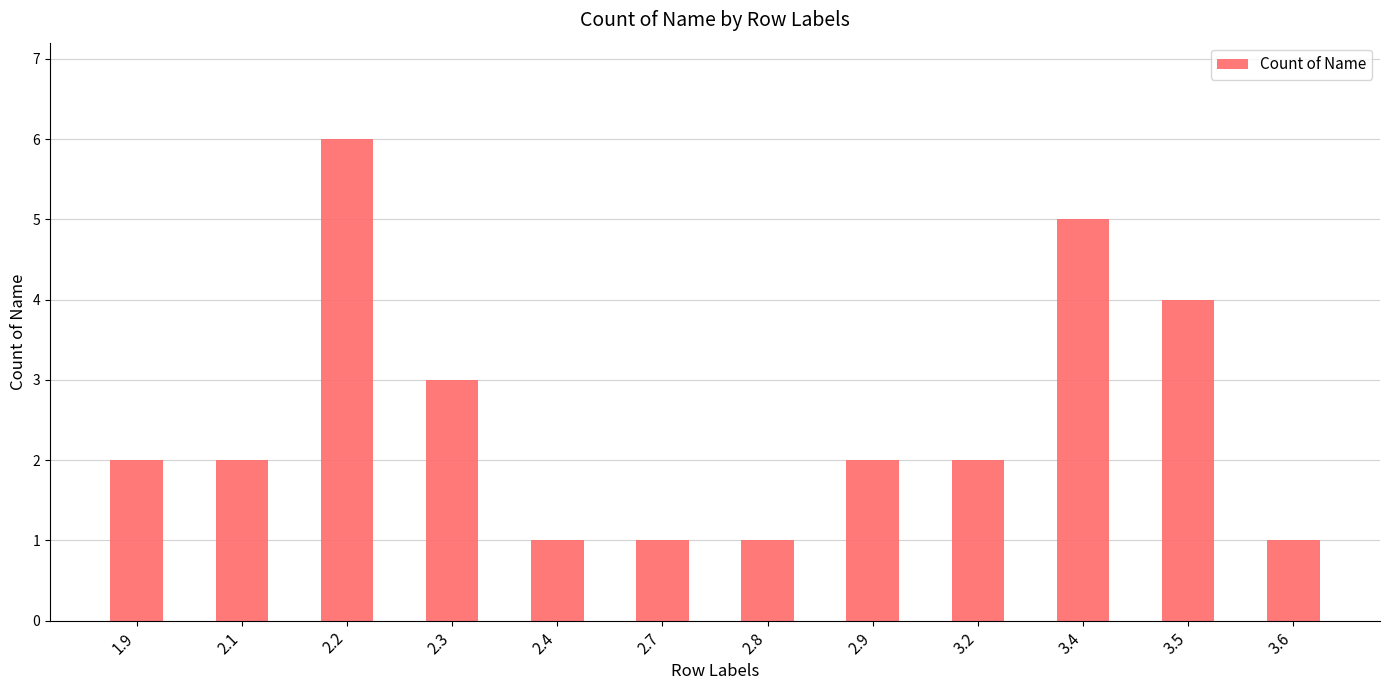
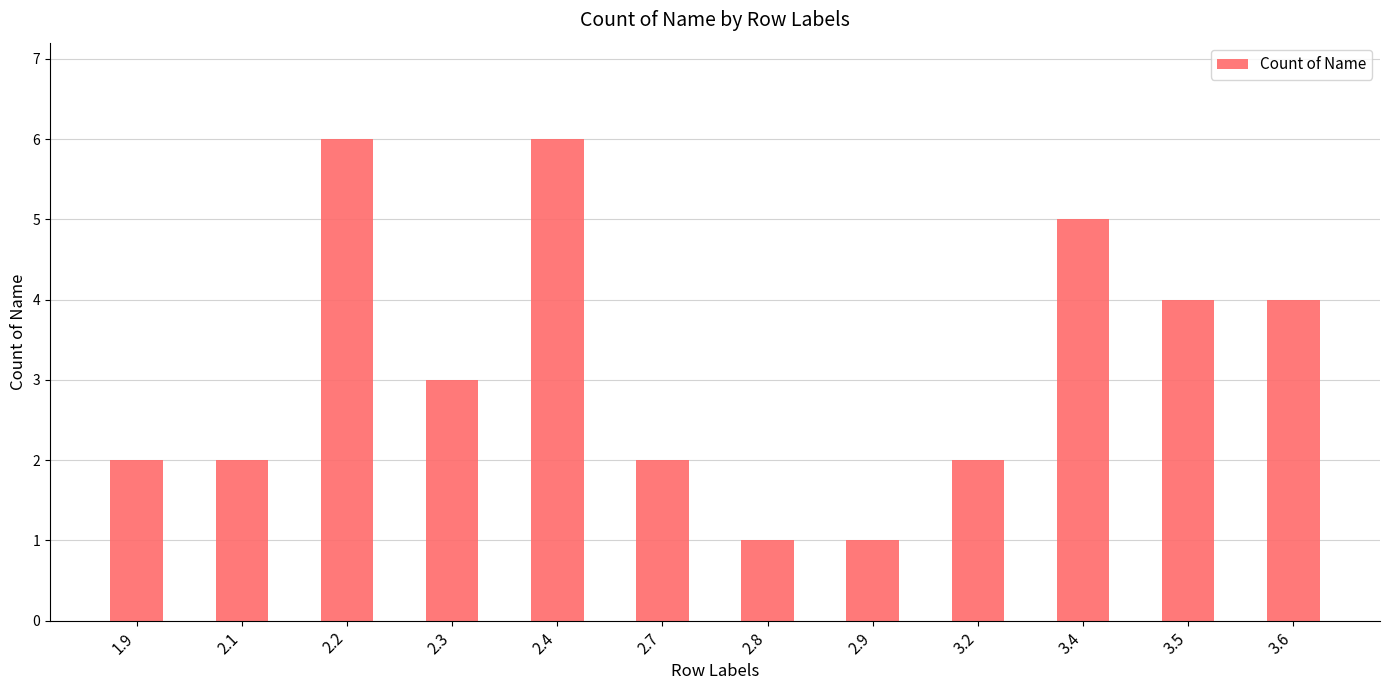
  {
    "1.9": 2,
    "2.1": 2,
    "2.2": 6,
    "2.3": 3,
-   "2.4": 1,
-   "2.7": 1,
+   "2.4": 6,
+   "2.7": 2,
    "2.8": 1,
-   "2.9": 2,
+   "2.9": 1,
    "3.2": 2,
    "3.4": 5,
    "3.5": 4,
-   "3.6": 1
+   "3.6": 4
  }
